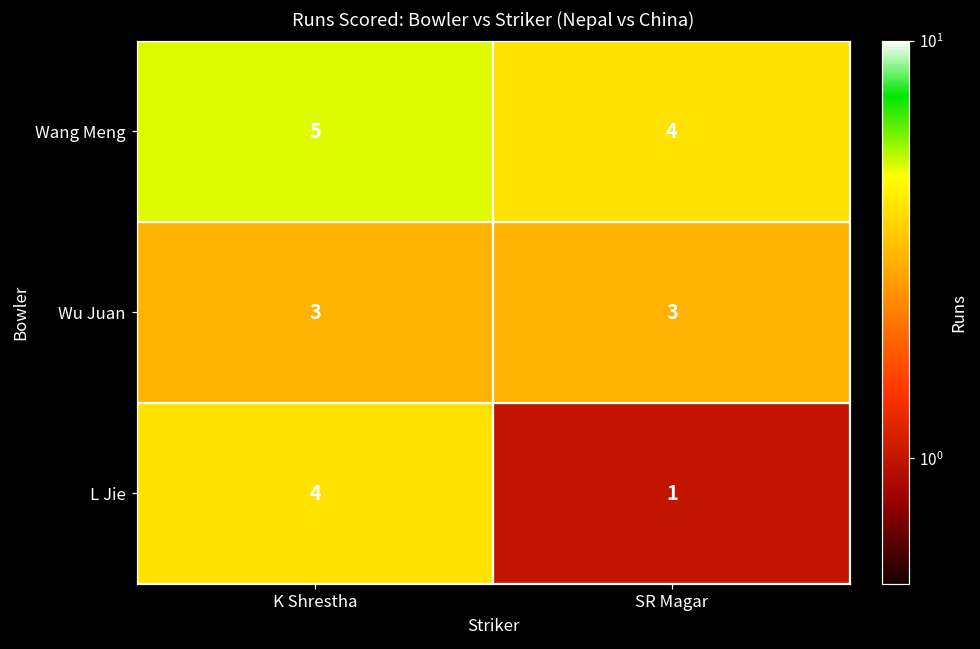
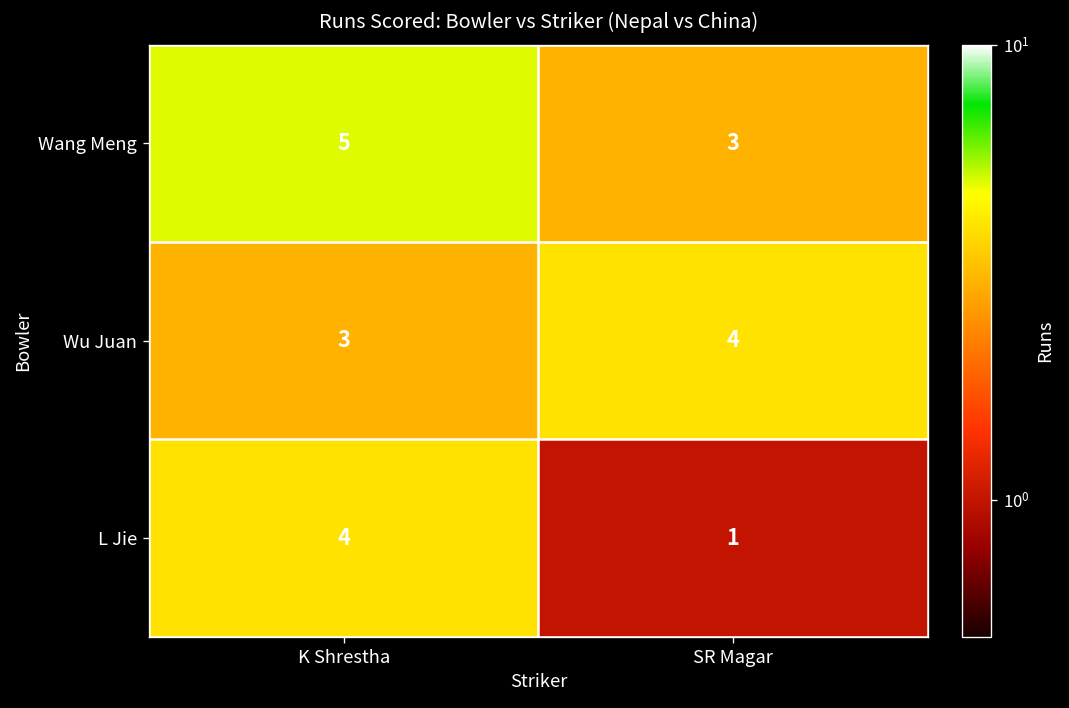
  {
    "Wang Meng": {
      "K Shrestha": 5,
-     "SR Magar": 4
+     "SR Magar": 3
    },
    "Wu Juan": {
      "K Shrestha": 3,
-     "SR Magar": 3
+     "SR Magar": 4
    },
    "L Jie": {
      "K Shrestha": 4,
      "SR Magar": 1
    }
  }
